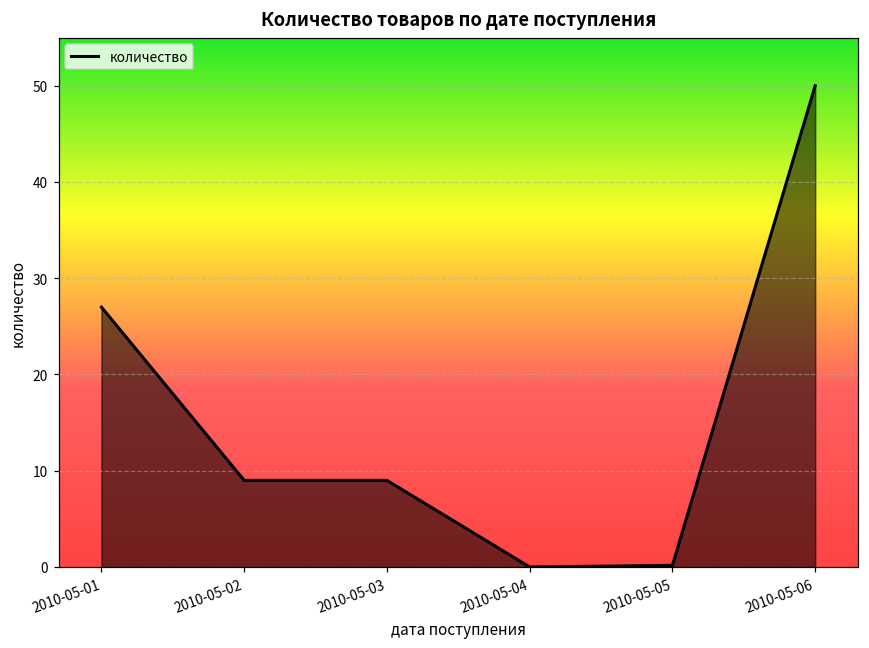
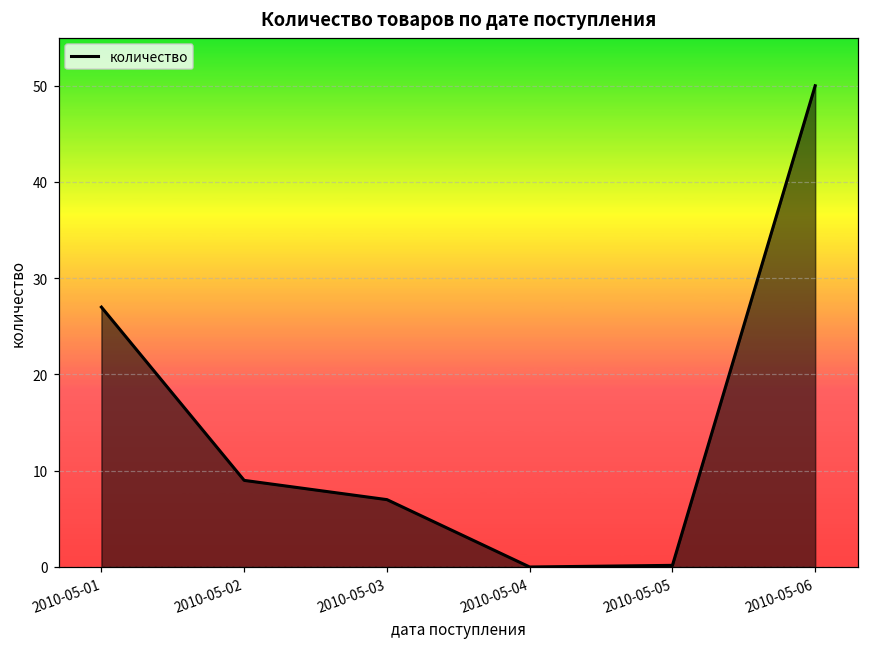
  {
    "2010-05-01": 27,
    "2010-05-02": 9,
-   "2010-05-03": 9,
+   "2010-05-03": 7,
    "2010-05-04": 0,
    "2010-05-05": 0,
    "2010-05-06": 50
  }
